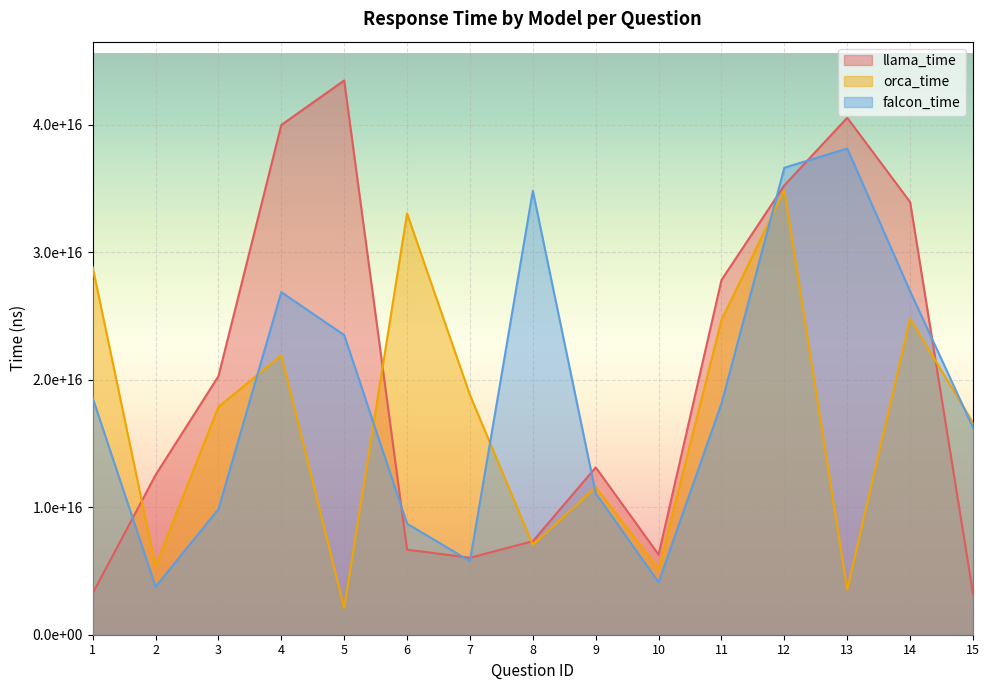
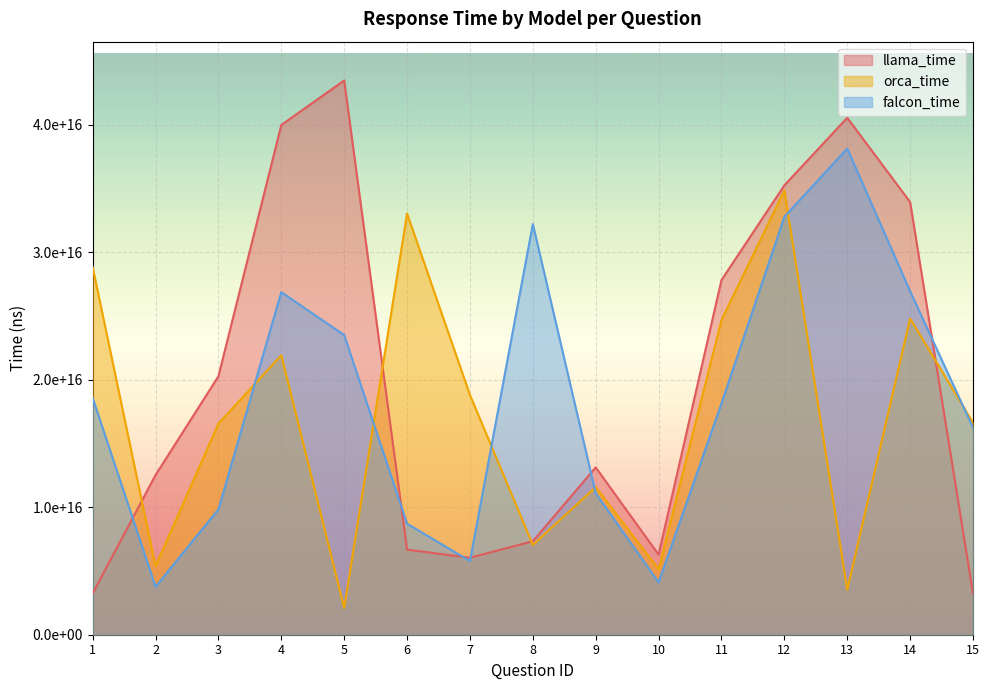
  {
    "llama_time": {
      "1": 3200000000000000,
      "2": 12500000000000000,
      "3": 20300000000000000,
      "4": 40000000000000000,
      "5": 43500000000000000,
      "6": 6700000000000000,
      "7": 6000000000000000,
      "8": 7300000000000000,
      "9": 13100000000000000,
      "10": 6300000000000000,
      "11": 27800000000000000,
      "12": 35300000000000000,
      "13": 40600000000000000,
      "14": 34000000000000000,
      "15": 3200000000000000
    },
    "orca_time": {
      "1": 28800000000000000,
      "2": 5400000000000000,
-     "3": 17900000000000000,
+     "3": 16600000000000000,
      "4": 21900000000000000,
      "5": 2100000000000000,
      "6": 33100000000000000,
      "7": 18800000000000000,
      "8": 7000000000000000,
      "9": 11600000000000000,
      "10": 5100000000000000,
      "11": 24700000000000000,
      "12": 34900000000000000,
      "13": 3500000000000000,
      "14": 24800000000000000,
      "15": 16600000000000000
    },
    "falcon_time": {
      "1": 18600000000000000,
      "2": 3800000000000000,
      "3": 9800000000000000,
      "4": 26900000000000000,
      "5": 23500000000000000,
      "6": 8700000000000000,
      "7": 5800000000000000,
-     "8": 34800000000000000,
+     "8": 32200000000000000,
      "9": 11100000000000000,
      "10": 4100000000000000,
      "11": 18100000000000000,
-     "12": 36600000000000000,
+     "12": 32800000000000000,
      "13": 38200000000000000,
      "14": 27000000000000000,
      "15": 16300000000000000
    }
  }
